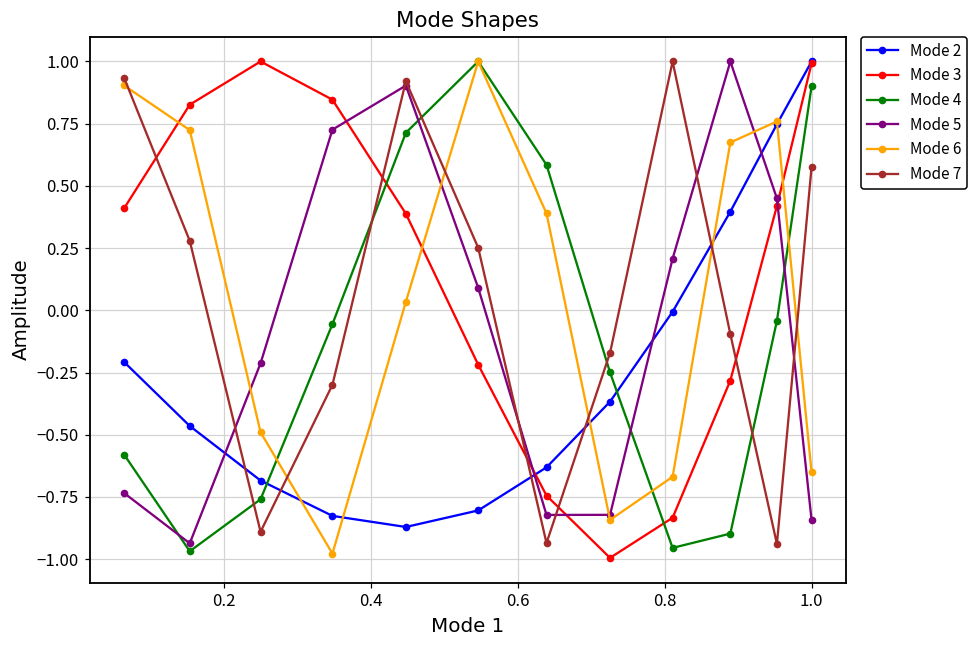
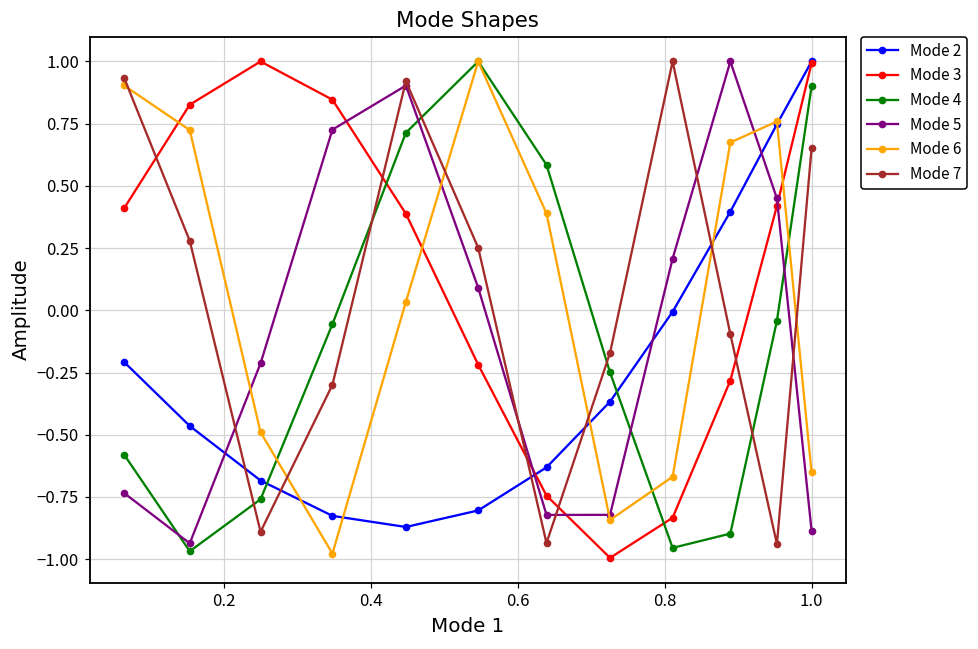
  {
    "Mode 4": {
      "1.0": 0.90
    },
    "Mode 5": {
-     "1.0": -0.84
+     "1.0": -0.89
    },
    "Mode 6": {
      "1.0": -0.65
    },
    "Mode 7": {
-     "1.0": 0.58
+     "1.0": 0.65
    }
  }
